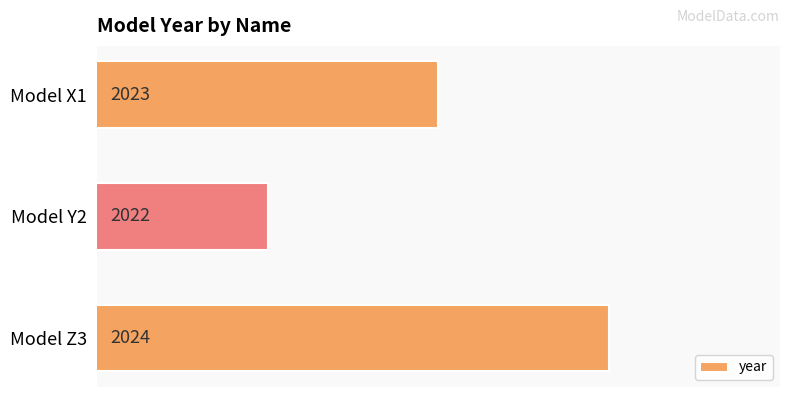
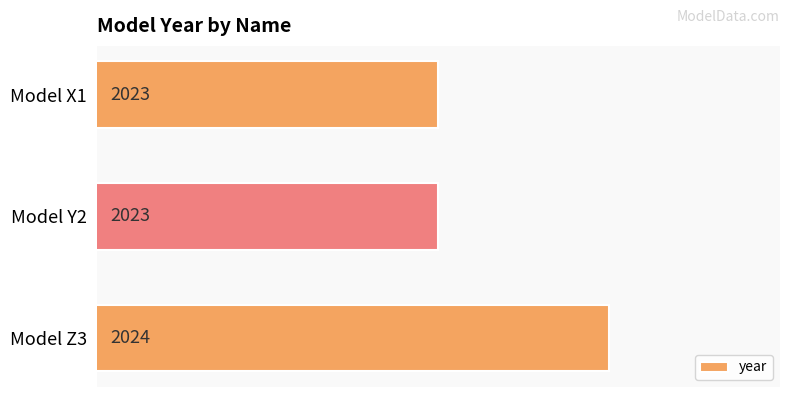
  {
    "Model X1": 2023,
-   "Model Y2": 2022,
+   "Model Y2": 2023,
    "Model Z3": 2024
  }
